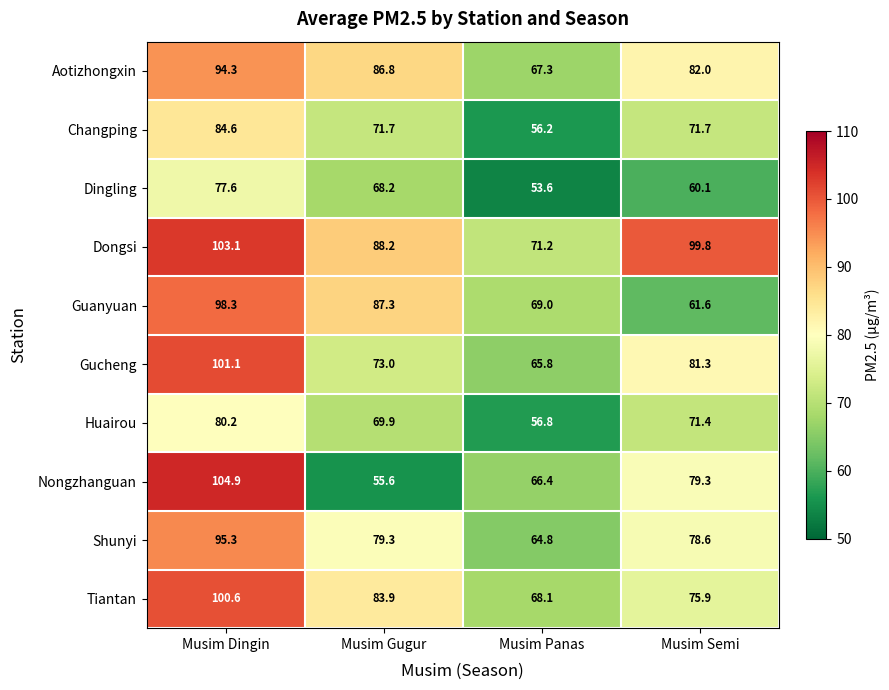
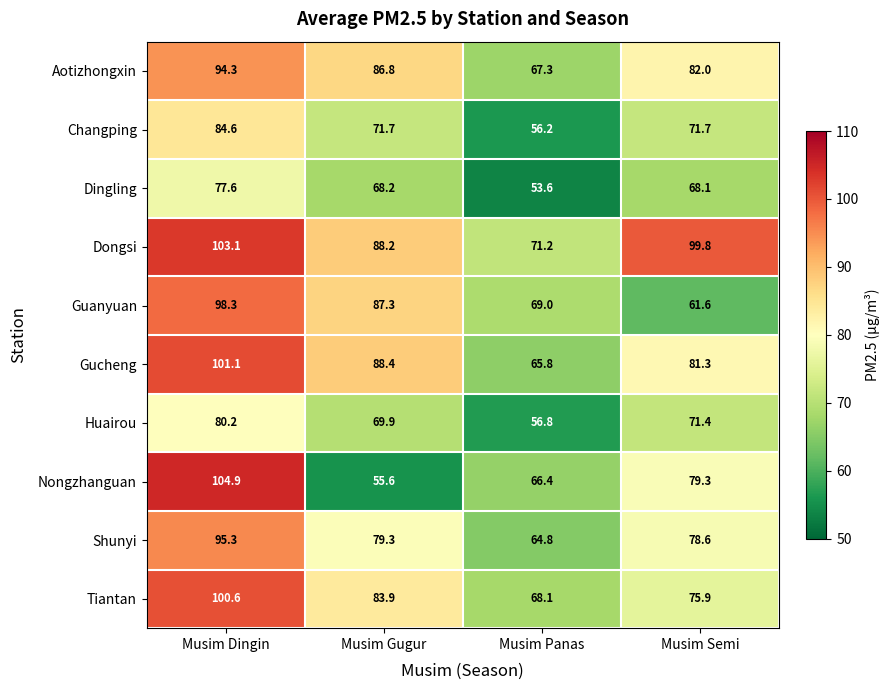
  {
    "Aotizhongxin": {
      "Musim Dingin": 94.3,
      "Musim Gugur": 86.8,
      "Musim Panas": 67.3,
      "Musim Semi": 82.0
    },
    "Changping": {
      "Musim Dingin": 84.6,
      "Musim Gugur": 71.7,
      "Musim Panas": 56.2,
      "Musim Semi": 71.7
    },
    "Dingling": {
      "Musim Dingin": 77.6,
      "Musim Gugur": 68.2,
      "Musim Panas": 53.6,
-     "Musim Semi": 60.1
+     "Musim Semi": 68.1
    },
    "Dongsi": {
      "Musim Dingin": 103.1,
      "Musim Gugur": 88.2,
      "Musim Panas": 71.2,
      "Musim Semi": 99.8
    },
    "Guanyuan": {
      "Musim Dingin": 98.3,
      "Musim Gugur": 87.3,
      "Musim Panas": 69.0,
      "Musim Semi": 61.6
    },
    "Gucheng": {
      "Musim Dingin": 101.1,
-     "Musim Gugur": 73.0,
+     "Musim Gugur": 88.4,
      "Musim Panas": 65.8,
      "Musim Semi": 81.3
    },
    "Huairou": {
      "Musim Dingin": 80.2,
      "Musim Gugur": 69.9,
      "Musim Panas": 56.8,
      "Musim Semi": 71.4
    },
    "Nongzhanguan": {
      "Musim Dingin": 104.9,
      "Musim Gugur": 55.6,
      "Musim Panas": 66.4,
      "Musim Semi": 79.3
    },
    "Shunyi": {
      "Musim Dingin": 95.3,
      "Musim Gugur": 79.3,
      "Musim Panas": 64.8,
      "Musim Semi": 78.6
    },
    "Tiantan": {
      "Musim Dingin": 100.6,
      "Musim Gugur": 83.9,
      "Musim Panas": 68.1,
      "Musim Semi": 75.9
    }
  }
